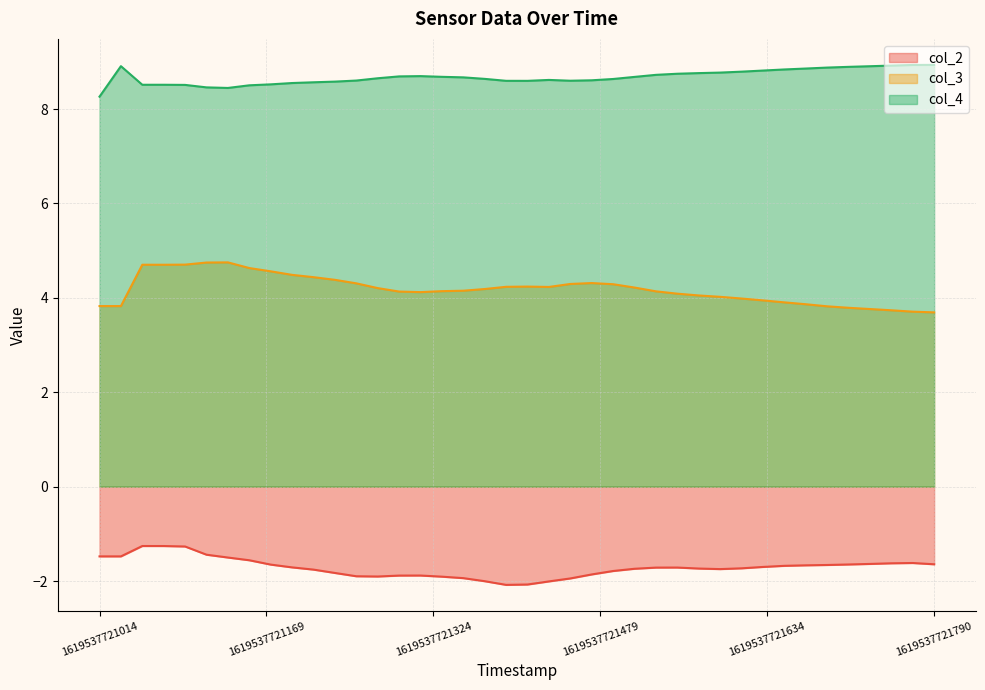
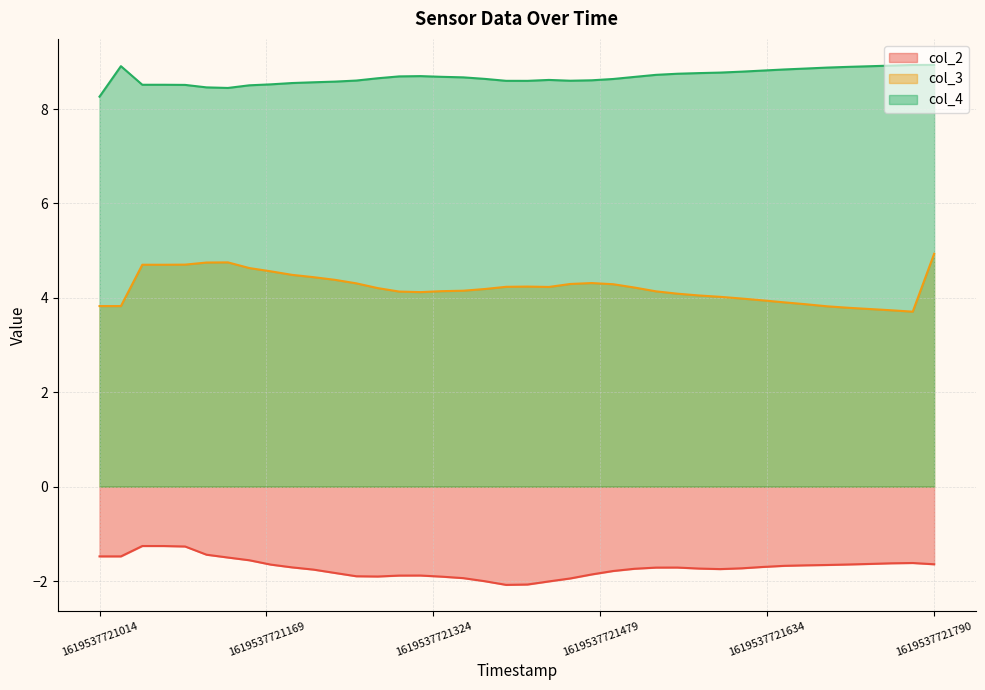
  {
    "col_3": {
      "1619537721014": 3.8,
-     "1619537721790": 3.7
+     "1619537721790": 4.9
    },
    "col_4": {
      "1619537721014": 8.3
    }
  }
